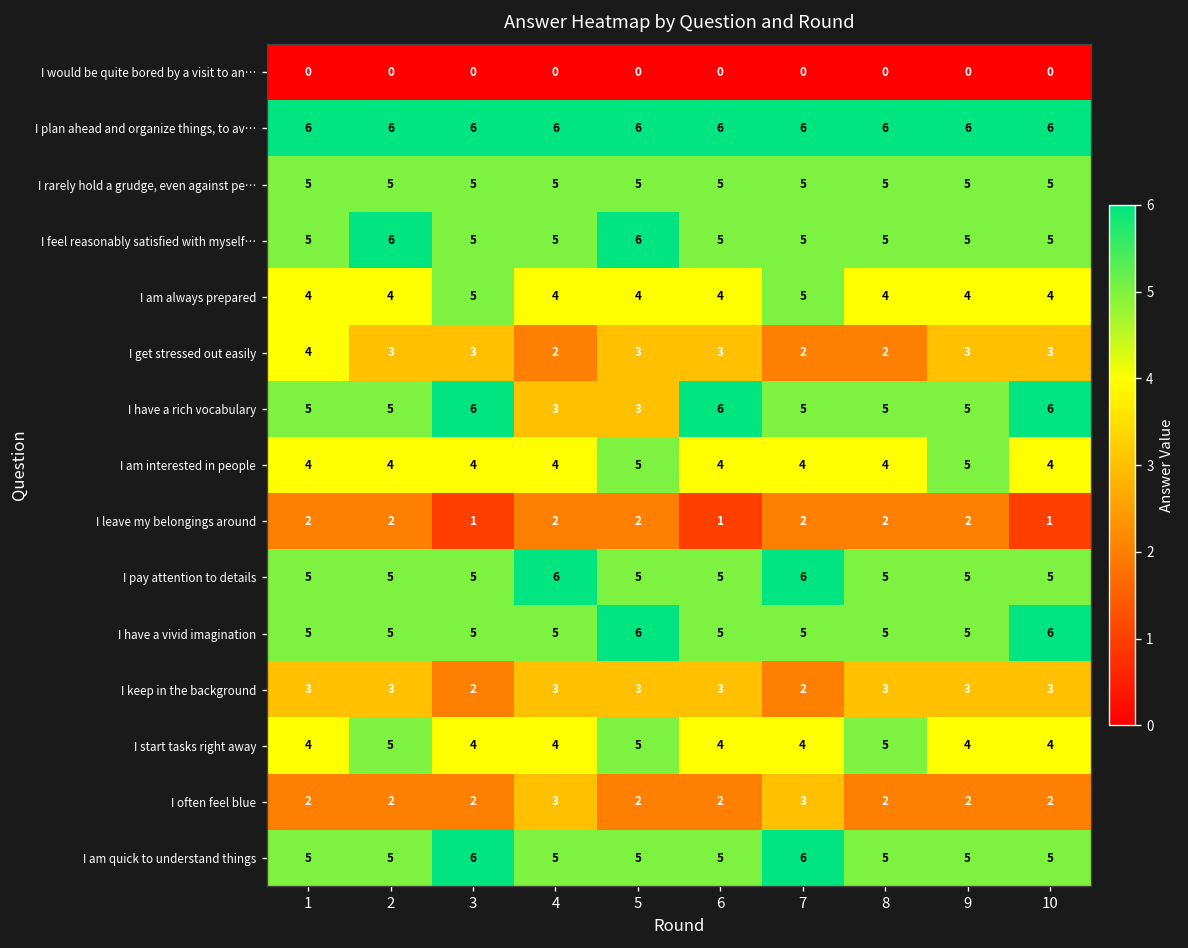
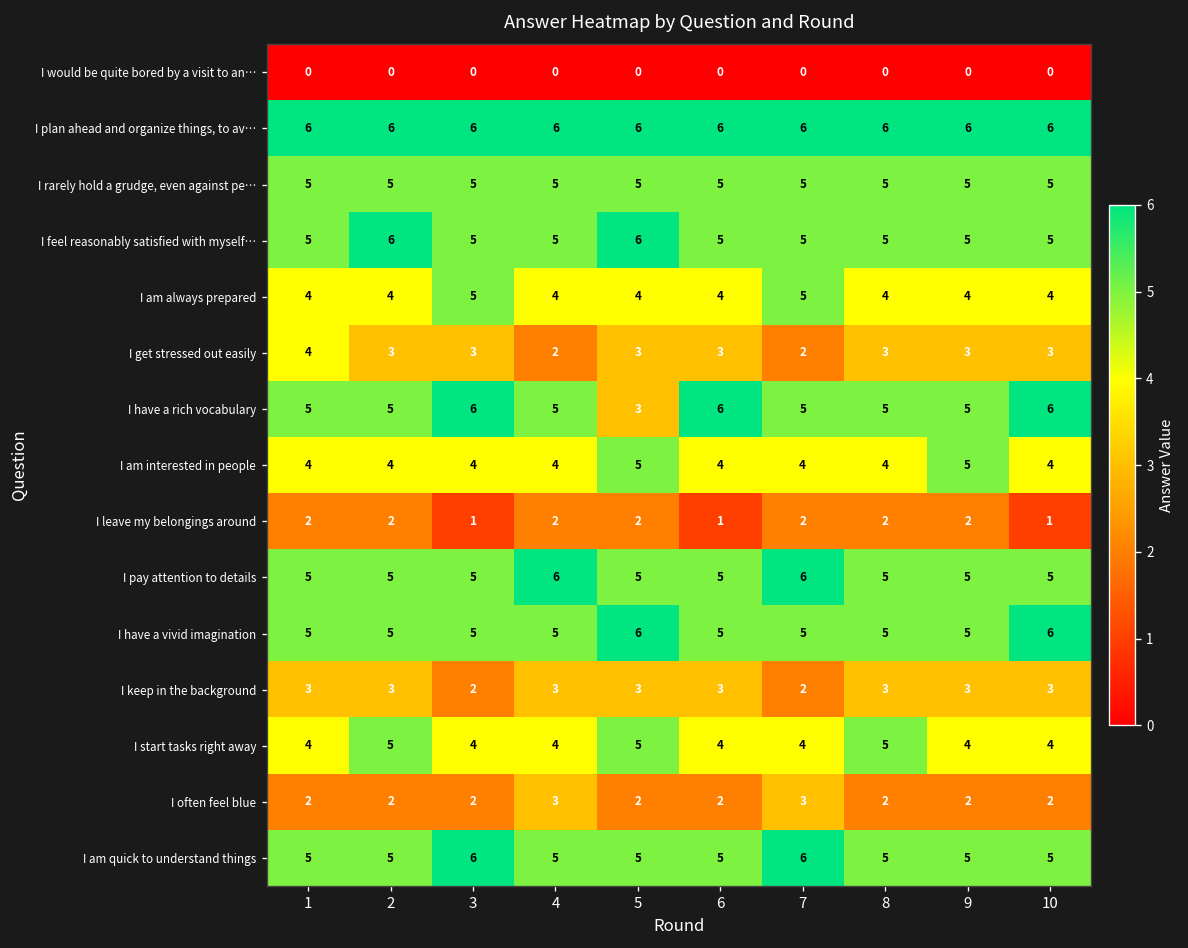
  {
    "I would be quite bored by a visit to an…": {
      "1": 0,
      "2": 0,
      "3": 0,
      "4": 0,
      "5": 0,
      "6": 0,
      "7": 0,
      "8": 0,
      "9": 0,
      "10": 0
    },
    "I plan ahead and organize things, to av…": {
      "1": 6,
      "2": 6,
      "3": 6,
      "4": 6,
      "5": 6,
      "6": 6,
      "7": 6,
      "8": 6,
      "9": 6,
      "10": 6
    },
    "I rarely hold a grudge, even against pe…": {
      "1": 5,
      "2": 5,
      "3": 5,
      "4": 5,
      "5": 5,
      "6": 5,
      "7": 5,
      "8": 5,
      "9": 5,
      "10": 5
    },
    "I feel reasonably satisfied with myself…": {
      "1": 5,
      "2": 6,
      "3": 5,
      "4": 5,
      "5": 6,
      "6": 5,
      "7": 5,
      "8": 5,
      "9": 5,
      "10": 5
    },
    "I am always prepared": {
      "1": 4,
      "2": 4,
      "3": 5,
      "4": 4,
      "5": 4,
      "6": 4,
      "7": 5,
      "8": 4,
      "9": 4,
      "10": 4
    },
    "I get stressed out easily": {
      "1": 4,
      "2": 3,
      "3": 3,
      "4": 2,
      "5": 3,
      "6": 3,
      "7": 2,
-     "8": 2,
+     "8": 3,
      "9": 3,
      "10": 3
    },
    "I have a rich vocabulary": {
      "1": 5,
      "2": 5,
      "3": 6,
-     "4": 3,
+     "4": 5,
      "5": 3,
      "6": 6,
      "7": 5,
      "8": 5,
      "9": 5,
      "10": 6
    },
    "I am interested in people": {
      "1": 4,
      "2": 4,
      "3": 4,
      "4": 4,
      "5": 5,
      "6": 4,
      "7": 4,
      "8": 4,
      "9": 5,
      "10": 4
    },
    "I leave my belongings around": {
      "1": 2,
      "2": 2,
      "3": 1,
      "4": 2,
      "5": 2,
      "6": 1,
      "7": 2,
      "8": 2,
      "9": 2,
      "10": 1
    },
    "I pay attention to details": {
      "1": 5,
      "2": 5,
      "3": 5,
      "4": 6,
      "5": 5,
      "6": 5,
      "7": 6,
      "8": 5,
      "9": 5,
      "10": 5
    },
    "I have a vivid imagination": {
      "1": 5,
      "2": 5,
      "3": 5,
      "4": 5,
      "5": 6,
      "6": 5,
      "7": 5,
      "8": 5,
      "9": 5,
      "10": 6
    },
    "I keep in the background": {
      "1": 3,
      "2": 3,
      "3": 2,
      "4": 3,
      "5": 3,
      "6": 3,
      "7": 2,
      "8": 3,
      "9": 3,
      "10": 3
    },
    "I start tasks right away": {
      "1": 4,
      "2": 5,
      "3": 4,
      "4": 4,
      "5": 5,
      "6": 4,
      "7": 4,
      "8": 5,
      "9": 4,
      "10": 4
    },
    "I often feel blue": {
      "1": 2,
      "2": 2,
      "3": 2,
      "4": 3,
      "5": 2,
      "6": 2,
      "7": 3,
      "8": 2,
      "9": 2,
      "10": 2
    },
    "I am quick to understand things": {
      "1": 5,
      "2": 5,
      "3": 6,
      "4": 5,
      "5": 5,
      "6": 5,
      "7": 6,
      "8": 5,
      "9": 5,
      "10": 5
    }
  }
